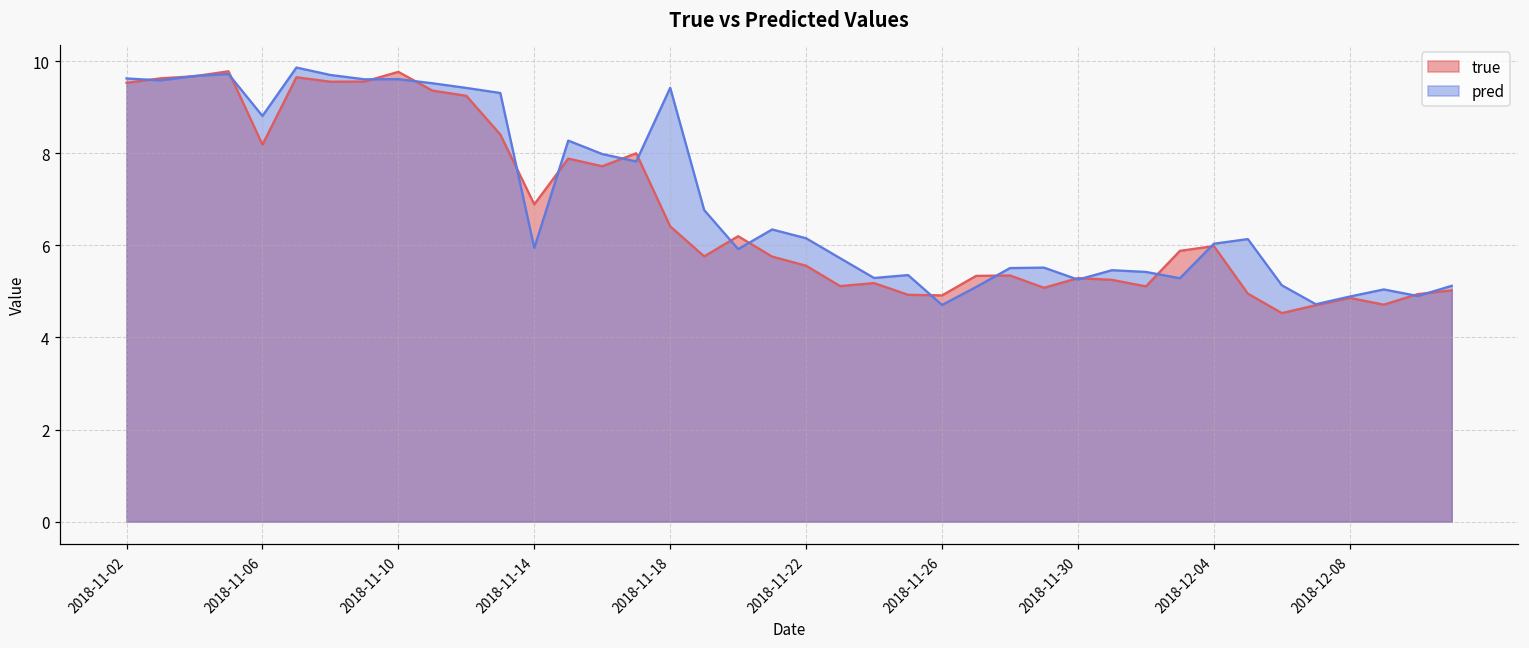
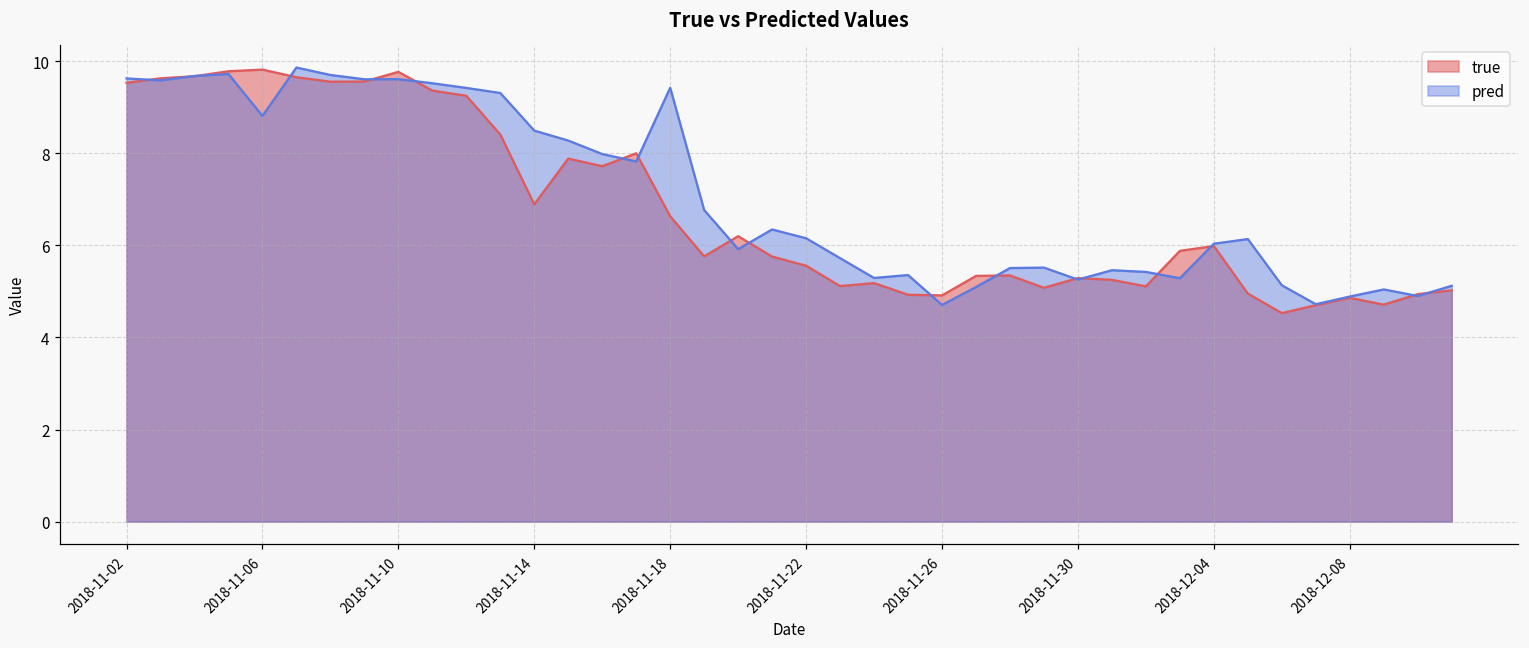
  {
    "true": {
      "2018-11-02": 9.5,
-     "2018-11-06": 8.2,
+     "2018-11-06": 9.8,
      "2018-11-10": 9.8,
      "2018-11-14": 6.9,
-     "2018-11-18": 6.4,
+     "2018-11-18": 6.6,
      "2018-11-22": 5.6,
      "2018-11-26": 4.9
    },
    "pred": {
      "2018-11-02": 9.6,
      "2018-11-06": 8.8,
      "2018-11-10": 9.6,
-     "2018-11-14": 5.9,
+     "2018-11-14": 8.5,
      "2018-11-18": 9.4,
      "2018-11-22": 6.2,
      "2018-11-26": 4.7
    }
  }
